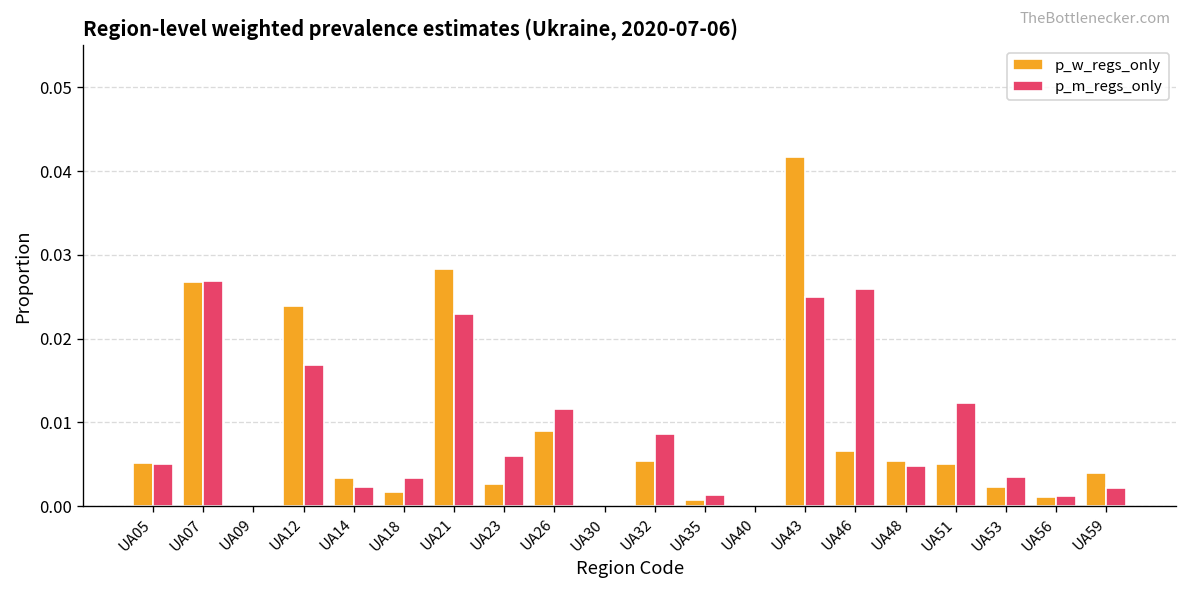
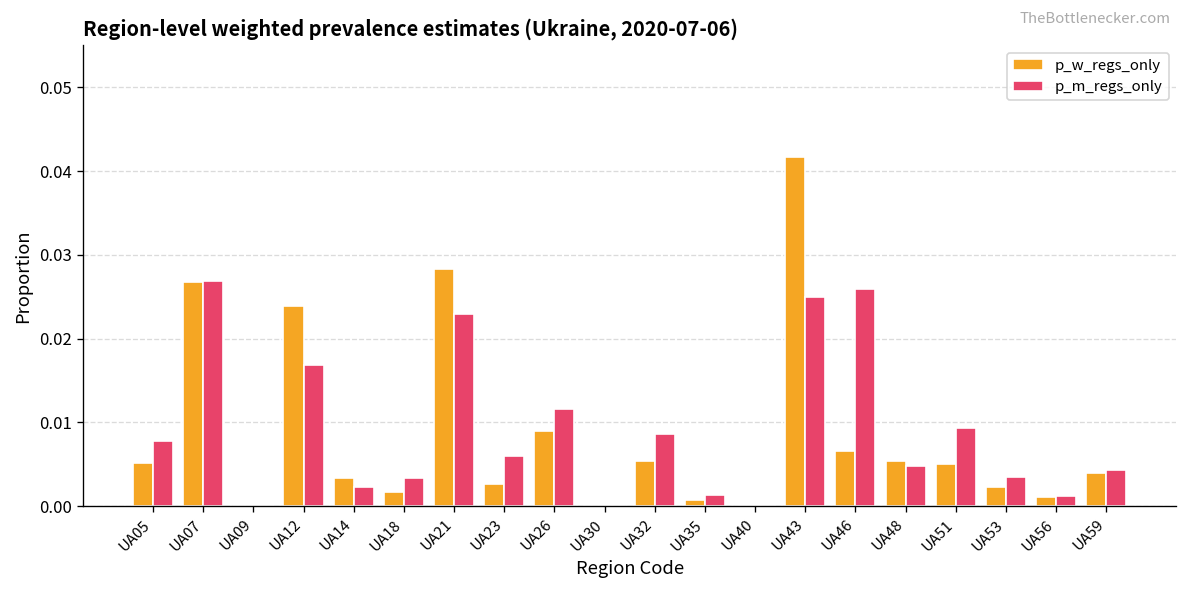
  {
    "p_w_regs_only": {
      "UA05": 0.005,
      "UA07": 0.027,
      "UA09": 0.000,
      "UA12": 0.024,
      "UA14": 0.003,
      "UA18": 0.002,
      "UA21": 0.028,
      "UA23": 0.003,
      "UA26": 0.009,
      "UA30": 0.000,
      "UA32": 0.005,
      "UA35": 0.001,
      "UA40": 0.000,
      "UA43": 0.042,
      "UA46": 0.007,
      "UA48": 0.005,
      "UA51": 0.005,
      "UA53": 0.002,
      "UA56": 0.001,
      "UA59": 0.004
    },
    "p_m_regs_only": {
-     "UA05": 0.005,
+     "UA05": 0.008,
      "UA07": 0.027,
      "UA09": 0.000,
      "UA12": 0.017,
      "UA14": 0.002,
      "UA18": 0.003,
      "UA21": 0.023,
      "UA23": 0.006,
      "UA26": 0.012,
      "UA30": 0.000,
      "UA32": 0.009,
      "UA35": 0.001,
      "UA40": 0.000,
      "UA43": 0.025,
      "UA46": 0.026,
      "UA48": 0.005,
-     "UA51": 0.012,
+     "UA51": 0.009,
      "UA53": 0.003,
      "UA56": 0.001,
-     "UA59": 0.002
+     "UA59": 0.004
    }
  }
